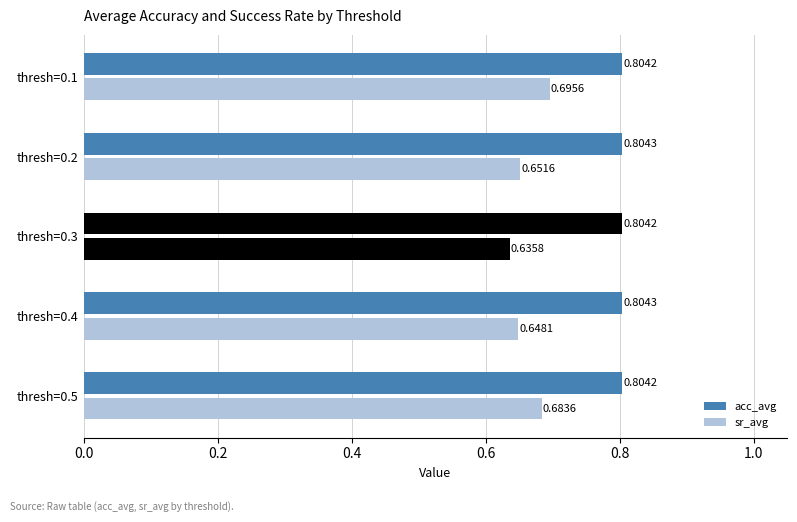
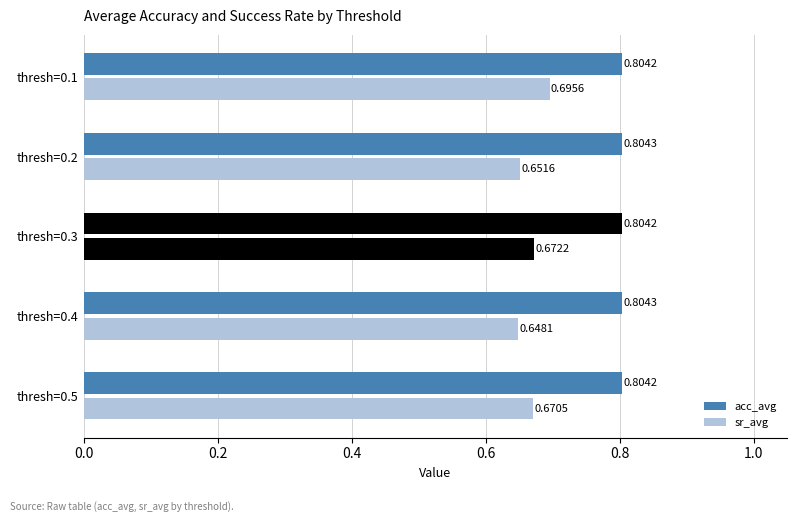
  {
    "acc_avg": {
      "thresh=0.1": 0.8042,
      "thresh=0.2": 0.8043,
      "thresh=0.3": 0.8042,
      "thresh=0.4": 0.8043,
      "thresh=0.5": 0.8042
    },
    "sr_avg": {
      "thresh=0.1": 0.6956,
      "thresh=0.2": 0.6516,
-     "thresh=0.3": 0.6358,
+     "thresh=0.3": 0.6722,
      "thresh=0.4": 0.6481,
-     "thresh=0.5": 0.6836
+     "thresh=0.5": 0.6705
    }
  }
